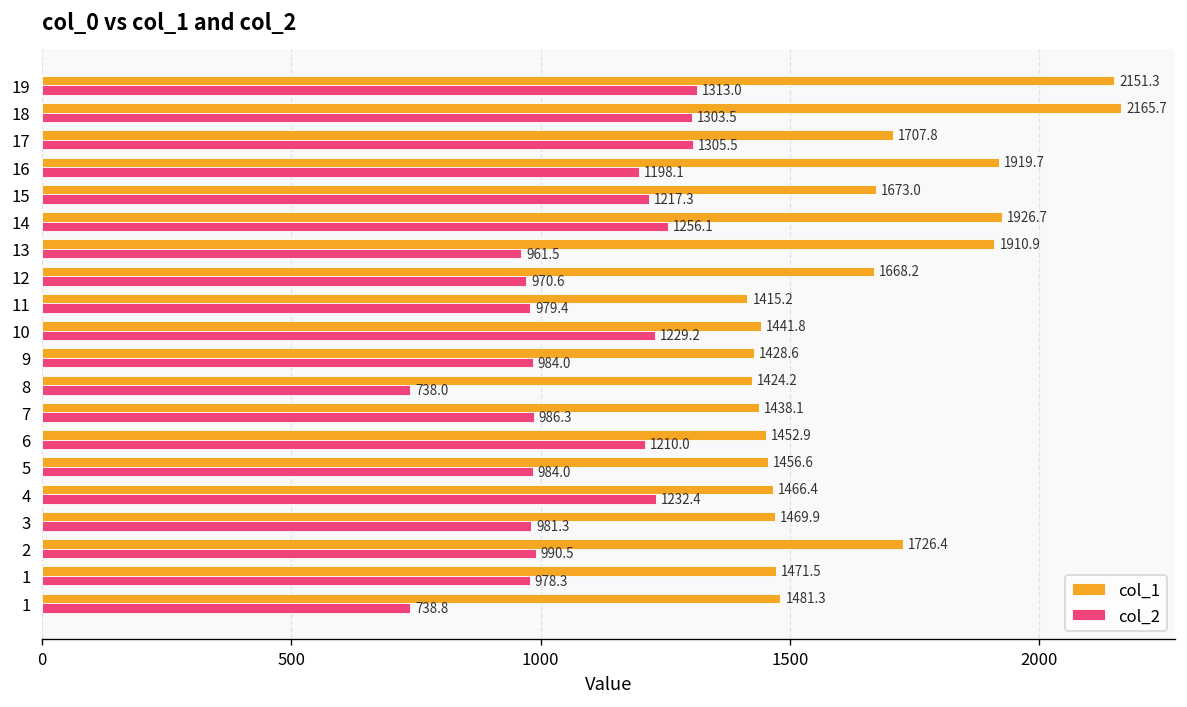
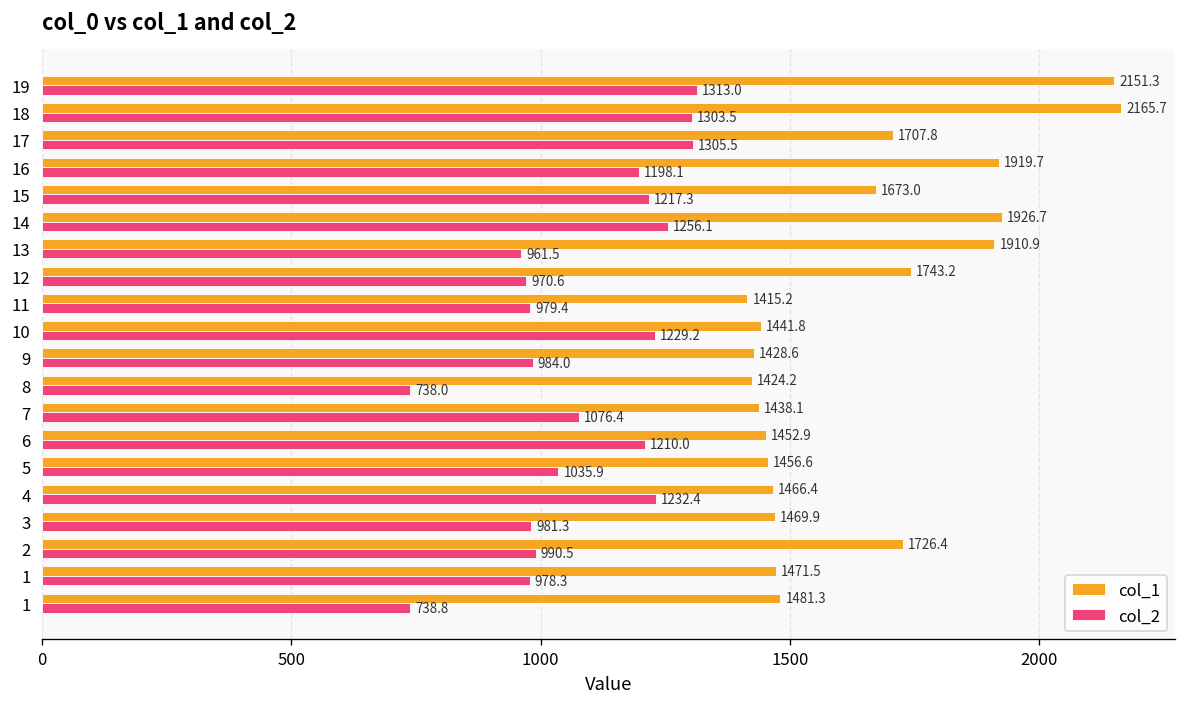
  {
    "col_1": {
      "19": 2151.3,
      "18": 2165.7,
      "17": 1707.8,
      "16": 1919.7,
      "15": 1673.0,
      "14": 1926.7,
      "13": 1910.9,
-     "12": 1668.2,
+     "12": 1743.2,
      "11": 1415.2,
      "10": 1441.8,
      "9": 1428.6,
      "8": 1424.2,
      "7": 1438.1,
      "6": 1452.9,
      "5": 1456.6,
      "4": 1466.4,
      "3": 1469.9,
      "2": 1726.4
    },
    "col_2": {
      "19": 1313.0,
      "18": 1303.5,
      "17": 1305.5,
      "16": 1198.1,
      "15": 1217.3,
      "14": 1256.1,
      "13": 961.5,
      "12": 970.6,
      "11": 979.4,
      "10": 1229.2,
      "9": 984.0,
      "8": 738.0,
-     "7": 986.3,
+     "7": 1076.4,
      "6": 1210.0,
-     "5": 984.0,
+     "5": 1035.9,
      "4": 1232.4,
      "3": 981.3,
      "2": 990.5
    }
  }
